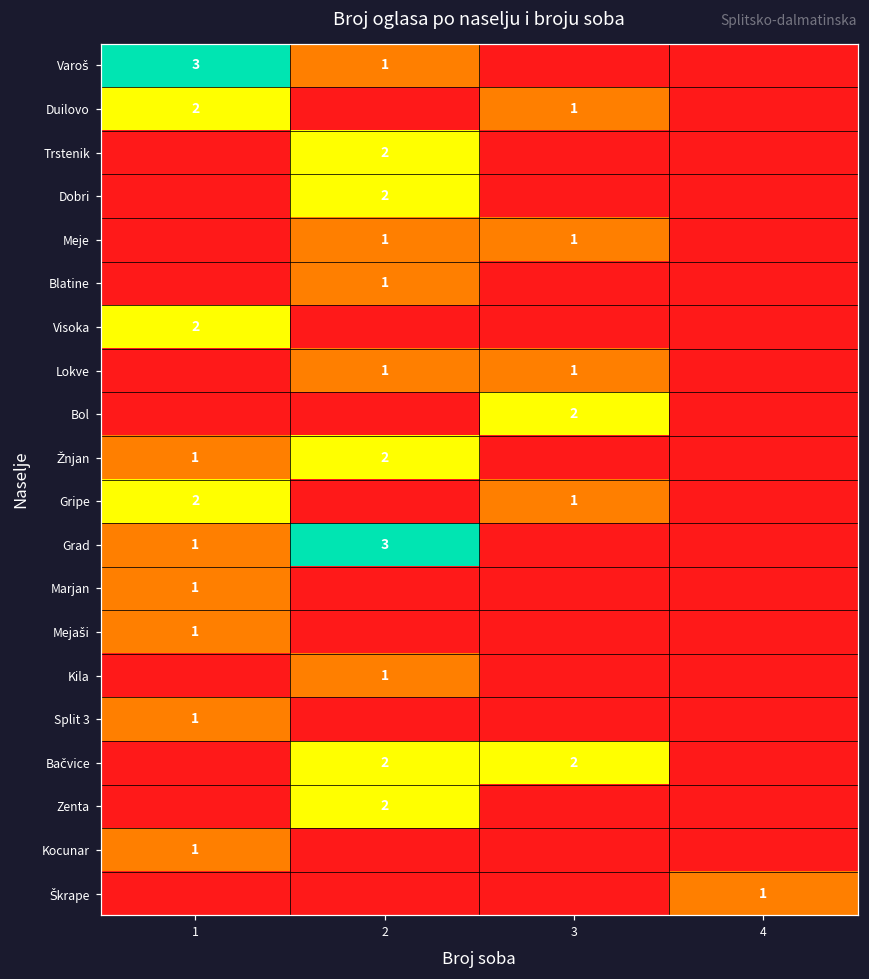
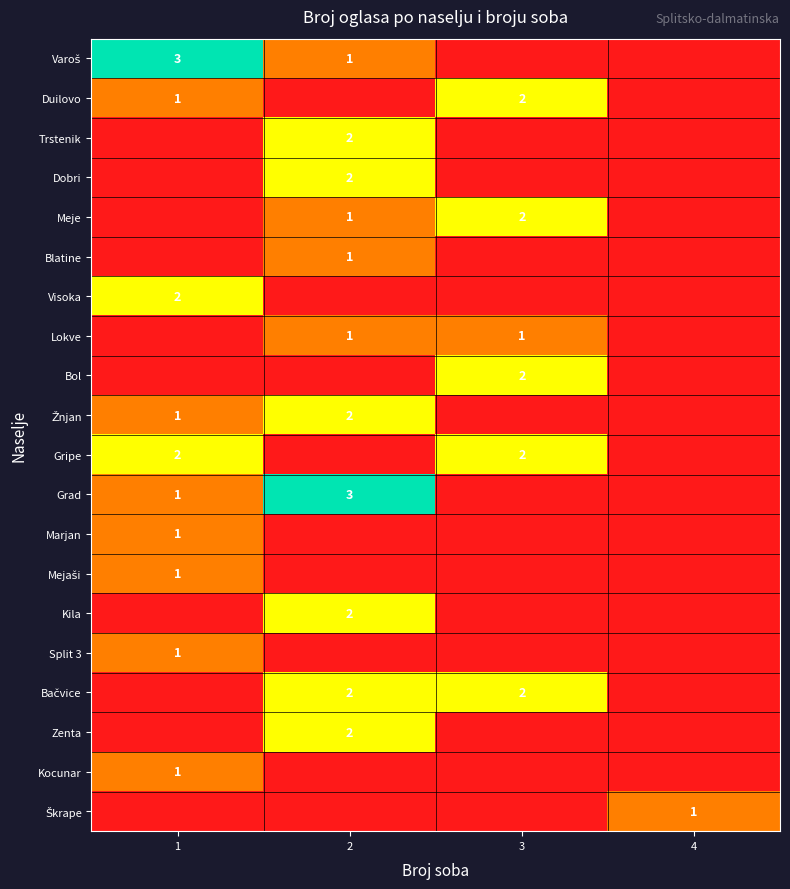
  {
    "Varoš": {
      "1": 3,
      "2": 1
    },
    "Duilovo": {
-     "1": 2,
-     "3": 1
+     "1": 1,
+     "3": 2
    },
    "Trstenik": {
      "2": 2
    },
    "Dobri": {
      "2": 2
    },
    "Meje": {
      "2": 1,
-     "3": 1
+     "3": 2
    },
    "Blatine": {
      "2": 1
    },
    "Visoka": {
      "1": 2
    },
    "Lokve": {
      "2": 1,
      "3": 1
    },
    "Bol": {
      "3": 2
    },
    "Žnjan": {
      "1": 1,
      "2": 2
    },
    "Gripe": {
      "1": 2,
-     "3": 1
+     "3": 2
    },
    "Grad": {
      "1": 1,
      "2": 3
    },
    "Marjan": {
      "1": 1
    },
    "Mejaši": {
      "1": 1
    },
    "Kila": {
-     "2": 1
+     "2": 2
    },
    "Split 3": {
      "1": 1
    },
    "Bačvice": {
      "2": 2,
      "3": 2
    },
    "Zenta": {
      "2": 2
    },
    "Kocunar": {
      "1": 1
    },
    "Škrape": {
      "4": 1
    }
  }
